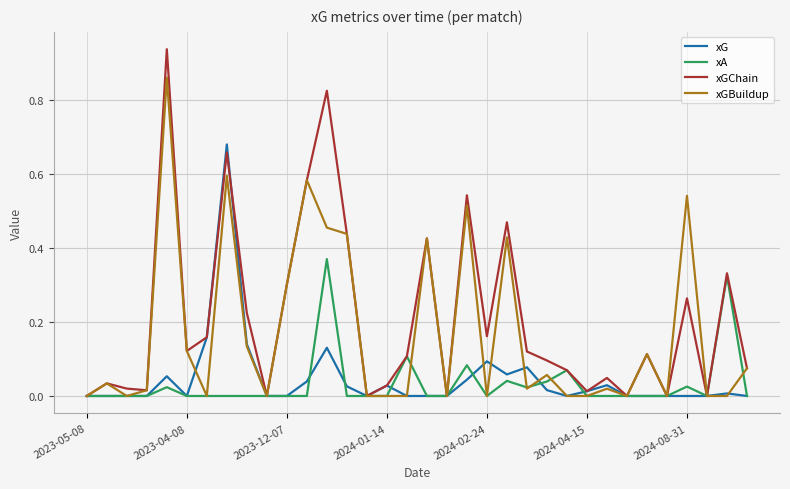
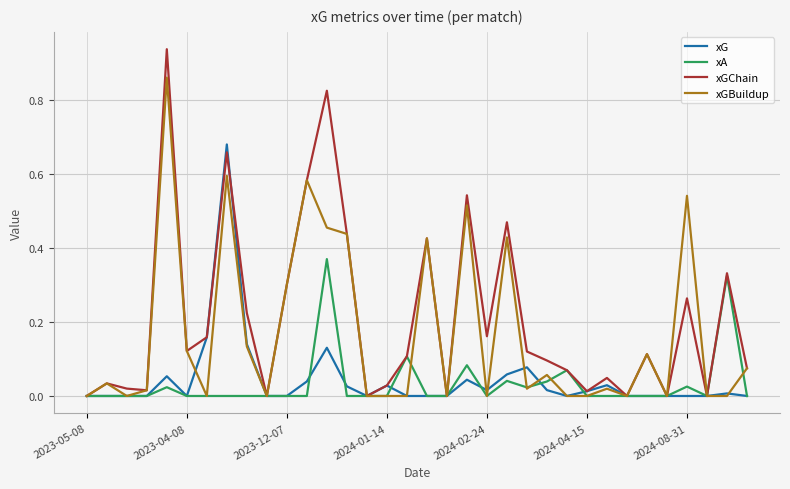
  {
    "xG": {
-     "2024-02-24": 0.09,
+     "2024-02-24": 0.02,
      "2024-08-31": 0.00
    },
    "xA": {
      "2024-08-31": 0.03
    },
    "xGChain": {
      "2024-02-24": 0.16,
      "2024-08-31": 0.26
    },
    "xGBuildup": {
      "2024-08-31": 0.54
    }
  }
